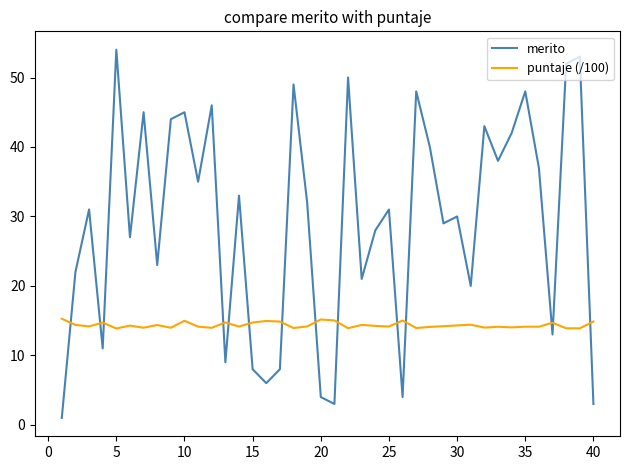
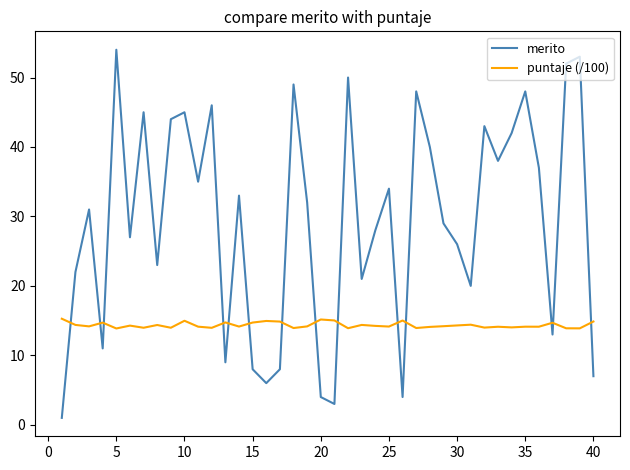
  {
    "merito": {
      "5": 54,
      "10": 45,
      "15": 8,
      "20": 4,
-     "25": 31,
-     "30": 30,
+     "25": 34,
+     "30": 26,
      "35": 48,
-     "40": 3
+     "40": 7
    },
    "puntaje (/100)": {
      "5": 14,
      "10": 15,
      "15": 15,
      "20": 15,
      "25": 14,
      "30": 14,
      "35": 14,
      "40": 15
    }
  }
